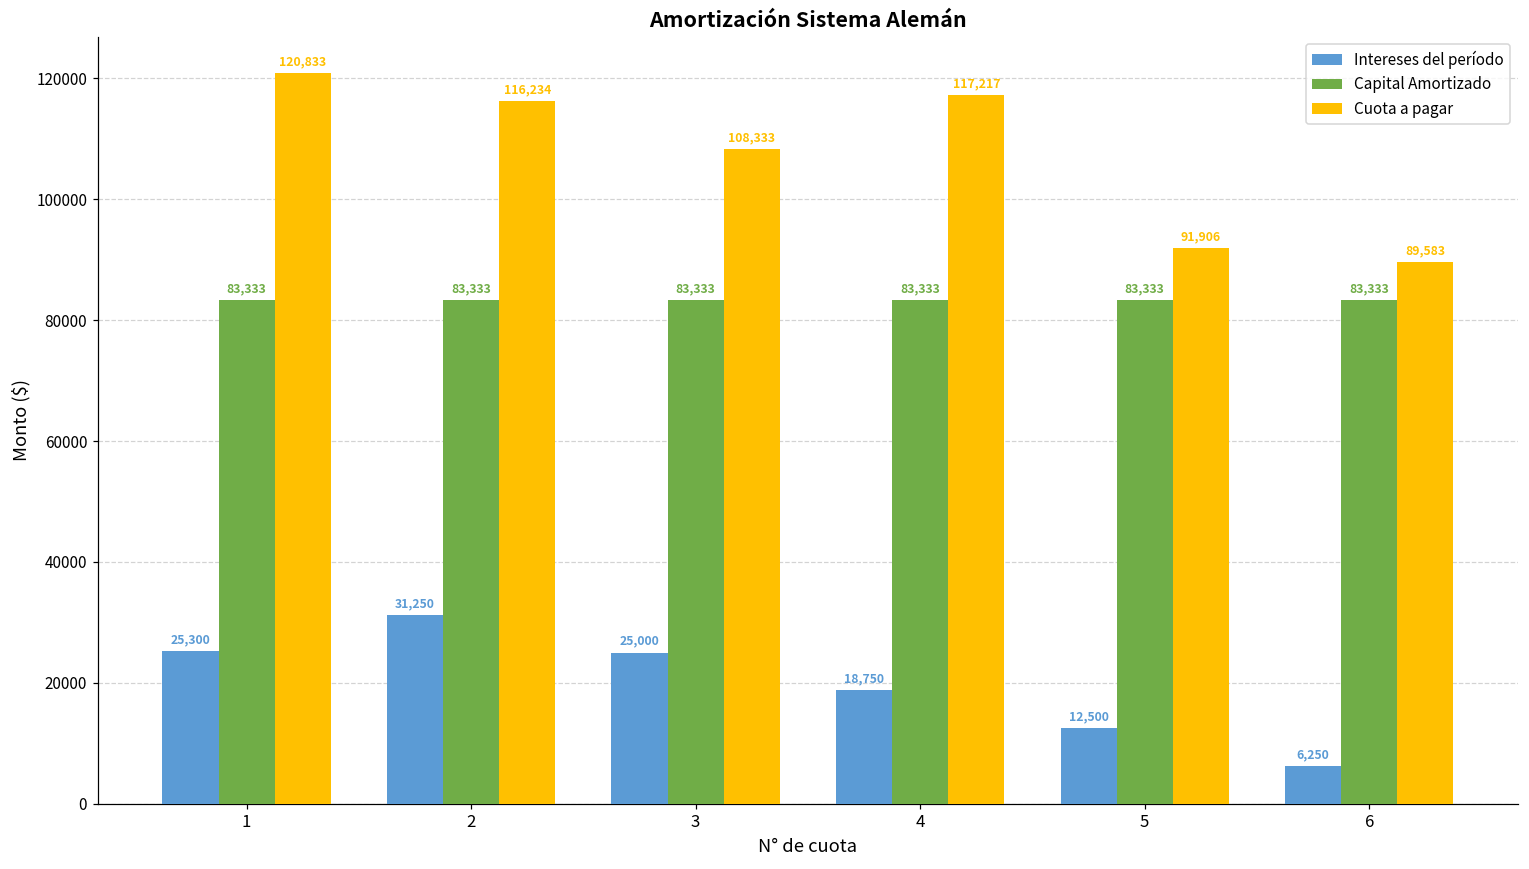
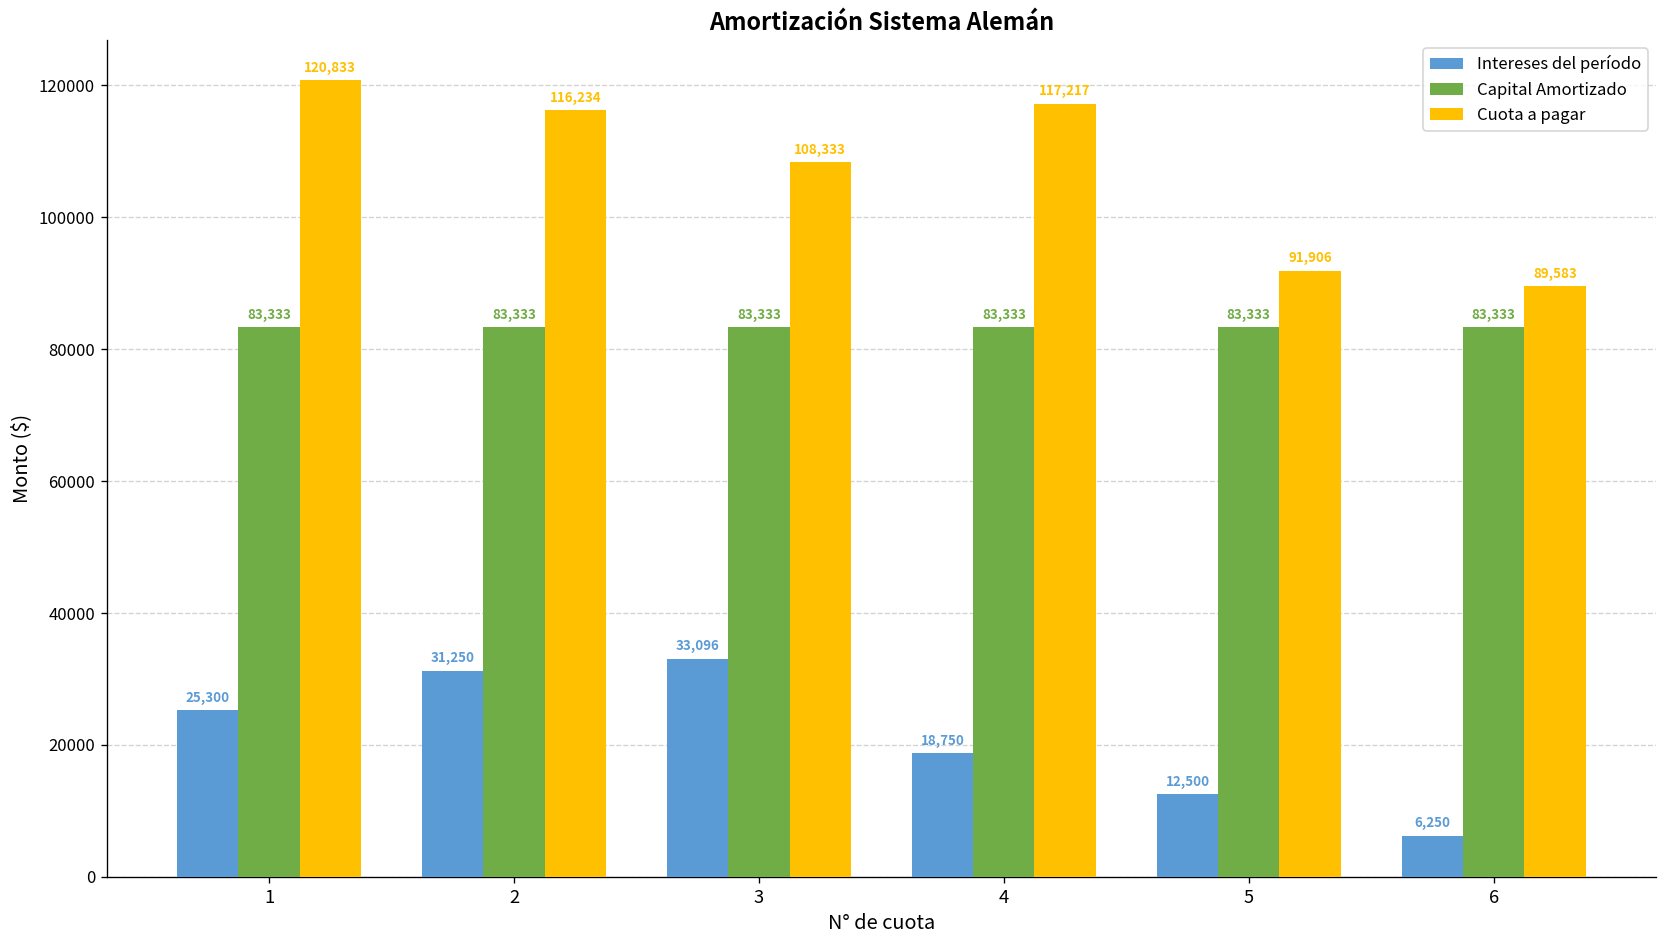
  {
    "Intereses del período": {
      "1": "25,300",
      "2": "31,250",
-     "3": "25,000",
+     "3": "33,096",
      "4": "18,750",
      "5": "12,500",
      "6": "6,250"
    },
    "Capital Amortizado": {
      "1": "83,333",
      "2": "83,333",
      "3": "83,333",
      "4": "83,333",
      "5": "83,333",
      "6": "83,333"
    },
    "Cuota a pagar": {
      "1": "120,833",
      "2": "116,234",
      "3": "108,333",
      "4": "117,217",
      "5": "91,906",
      "6": "89,583"
    }
  }
